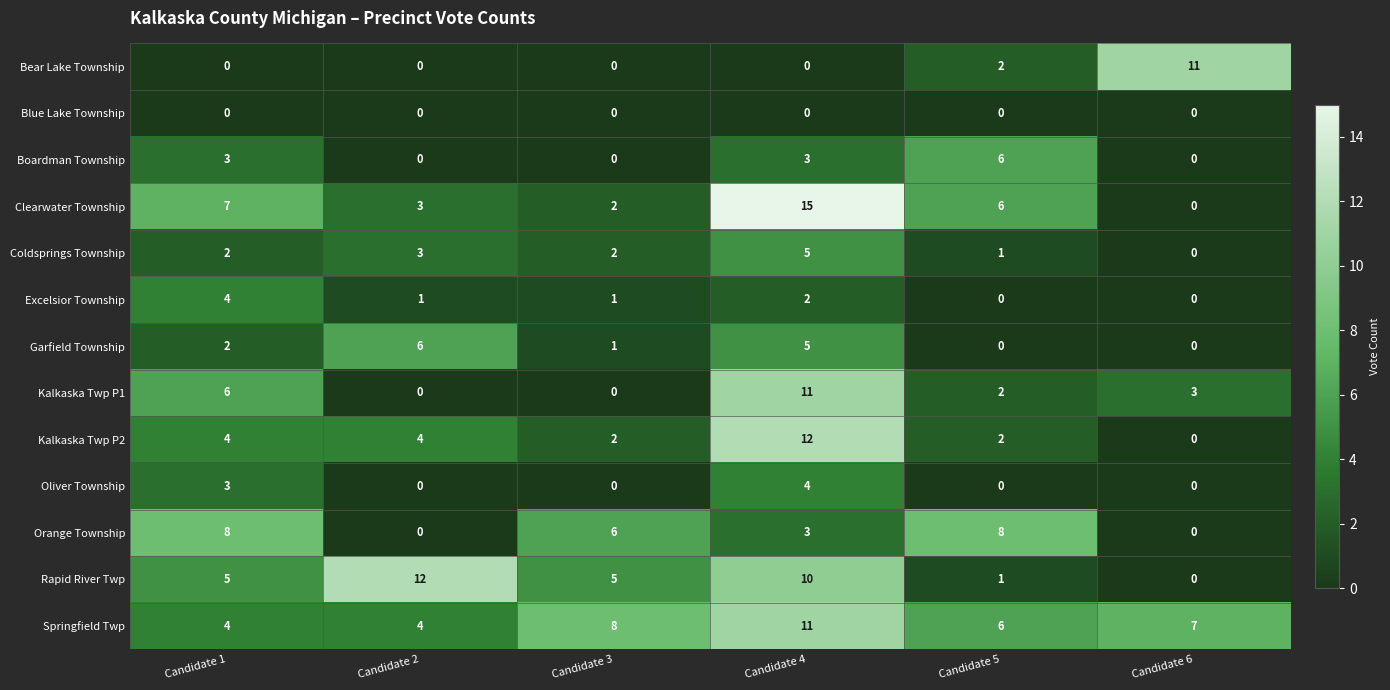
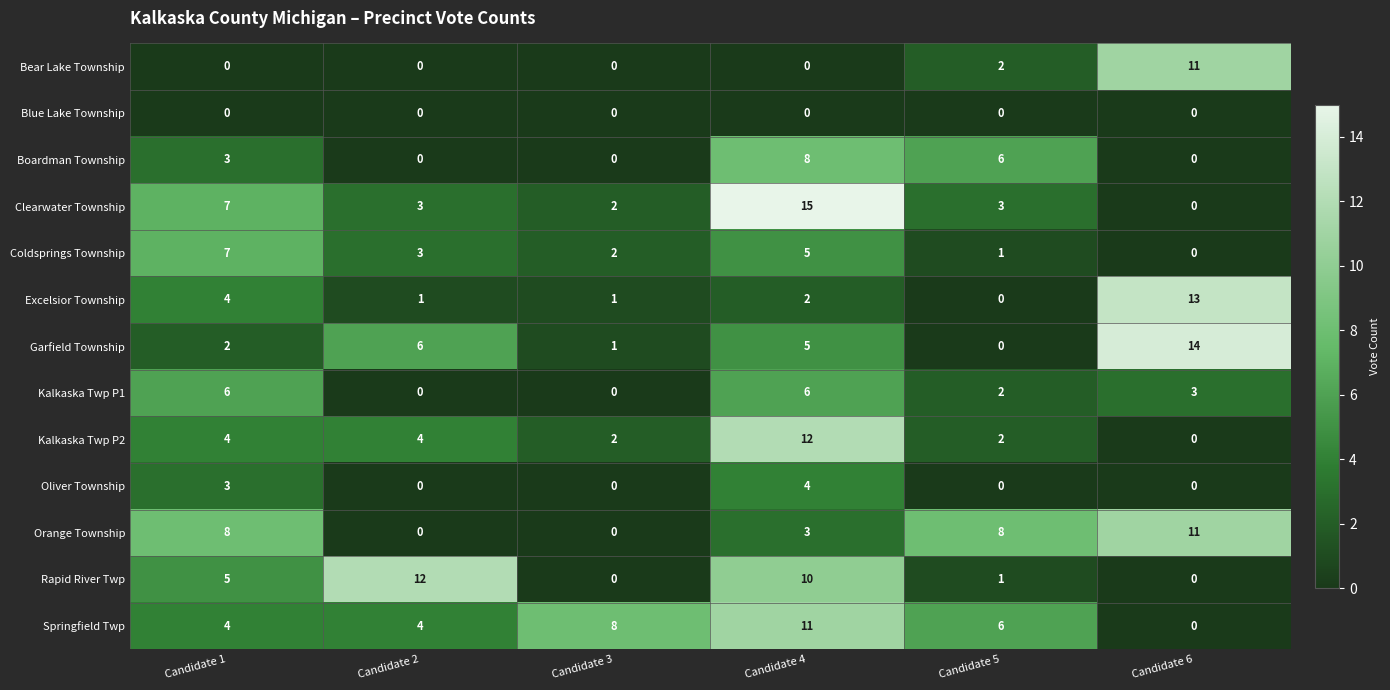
  {
    "Bear Lake Township": {
      "Candidate 1": 0,
      "Candidate 2": 0,
      "Candidate 3": 0,
      "Candidate 4": 0,
      "Candidate 5": 2,
      "Candidate 6": 11
    },
    "Blue Lake Township": {
      "Candidate 1": 0,
      "Candidate 2": 0,
      "Candidate 3": 0,
      "Candidate 4": 0,
      "Candidate 5": 0,
      "Candidate 6": 0
    },
    "Boardman Township": {
      "Candidate 1": 3,
      "Candidate 2": 0,
      "Candidate 3": 0,
-     "Candidate 4": 3,
+     "Candidate 4": 8,
      "Candidate 5": 6,
      "Candidate 6": 0
    },
    "Clearwater Township": {
      "Candidate 1": 7,
      "Candidate 2": 3,
      "Candidate 3": 2,
      "Candidate 4": 15,
-     "Candidate 5": 6,
+     "Candidate 5": 3,
      "Candidate 6": 0
    },
    "Coldsprings Township": {
-     "Candidate 1": 2,
+     "Candidate 1": 7,
      "Candidate 2": 3,
      "Candidate 3": 2,
      "Candidate 4": 5,
      "Candidate 5": 1,
      "Candidate 6": 0
    },
    "Excelsior Township": {
      "Candidate 1": 4,
      "Candidate 2": 1,
      "Candidate 3": 1,
      "Candidate 4": 2,
      "Candidate 5": 0,
-     "Candidate 6": 0
+     "Candidate 6": 13
    },
    "Garfield Township": {
      "Candidate 1": 2,
      "Candidate 2": 6,
      "Candidate 3": 1,
      "Candidate 4": 5,
      "Candidate 5": 0,
-     "Candidate 6": 0
+     "Candidate 6": 14
    },
    "Kalkaska Twp P1": {
      "Candidate 1": 6,
      "Candidate 2": 0,
      "Candidate 3": 0,
-     "Candidate 4": 11,
+     "Candidate 4": 6,
      "Candidate 5": 2,
      "Candidate 6": 3
    },
    "Kalkaska Twp P2": {
      "Candidate 1": 4,
      "Candidate 2": 4,
      "Candidate 3": 2,
      "Candidate 4": 12,
      "Candidate 5": 2,
      "Candidate 6": 0
    },
    "Oliver Township": {
      "Candidate 1": 3,
      "Candidate 2": 0,
      "Candidate 3": 0,
      "Candidate 4": 4,
      "Candidate 5": 0,
      "Candidate 6": 0
    },
    "Orange Township": {
      "Candidate 1": 8,
      "Candidate 2": 0,
-     "Candidate 3": 6,
+     "Candidate 3": 0,
      "Candidate 4": 3,
      "Candidate 5": 8,
-     "Candidate 6": 0
+     "Candidate 6": 11
    },
    "Rapid River Twp": {
      "Candidate 1": 5,
      "Candidate 2": 12,
-     "Candidate 3": 5,
+     "Candidate 3": 0,
      "Candidate 4": 10,
      "Candidate 5": 1,
      "Candidate 6": 0
    },
    "Springfield Twp": {
      "Candidate 1": 4,
      "Candidate 2": 4,
      "Candidate 3": 8,
      "Candidate 4": 11,
      "Candidate 5": 6,
-     "Candidate 6": 7
+     "Candidate 6": 0
    }
  }
